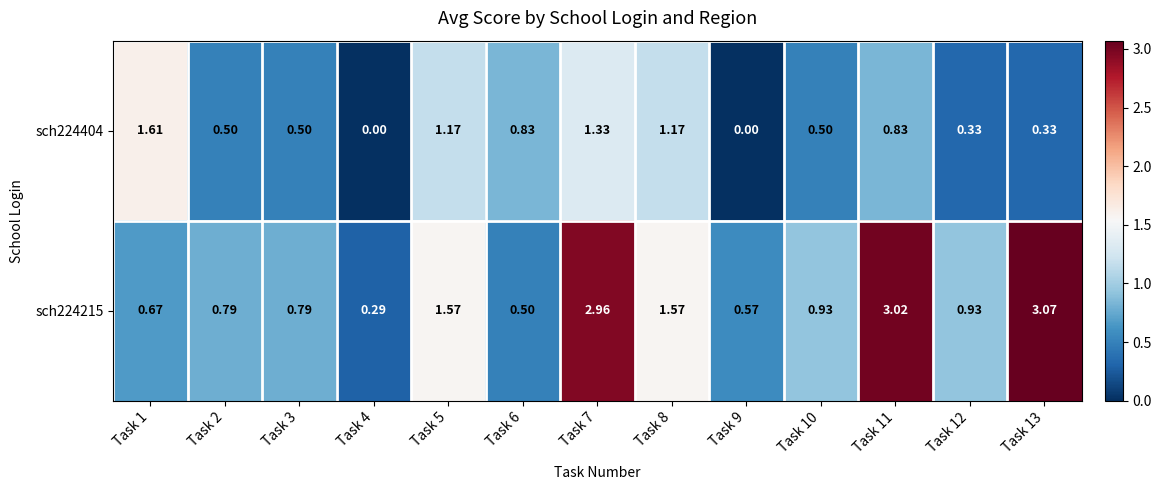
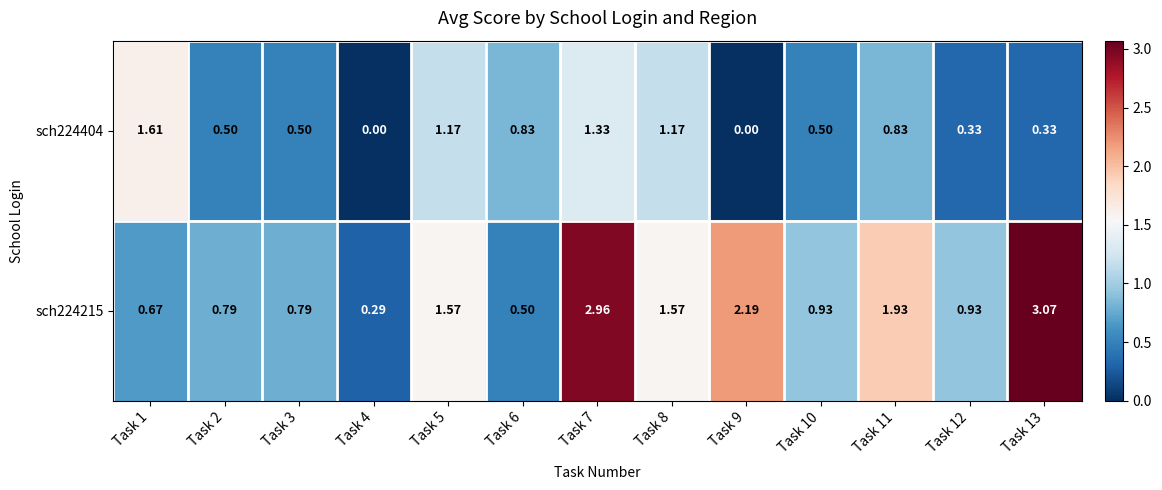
  {
    "sch224404": {
      "Task 1": 1.61,
      "Task 2": 0.50,
      "Task 3": 0.50,
      "Task 4": 0.00,
      "Task 5": 1.17,
      "Task 6": 0.83,
      "Task 7": 1.33,
      "Task 8": 1.17,
      "Task 9": 0.00,
      "Task 10": 0.50,
      "Task 11": 0.83,
      "Task 12": 0.33,
      "Task 13": 0.33
    },
    "sch224215": {
      "Task 1": 0.67,
      "Task 2": 0.79,
      "Task 3": 0.79,
      "Task 4": 0.29,
      "Task 5": 1.57,
      "Task 6": 0.50,
      "Task 7": 2.96,
      "Task 8": 1.57,
-     "Task 9": 0.57,
+     "Task 9": 2.19,
      "Task 10": 0.93,
-     "Task 11": 3.02,
+     "Task 11": 1.93,
      "Task 12": 0.93,
      "Task 13": 3.07
    }
  }
